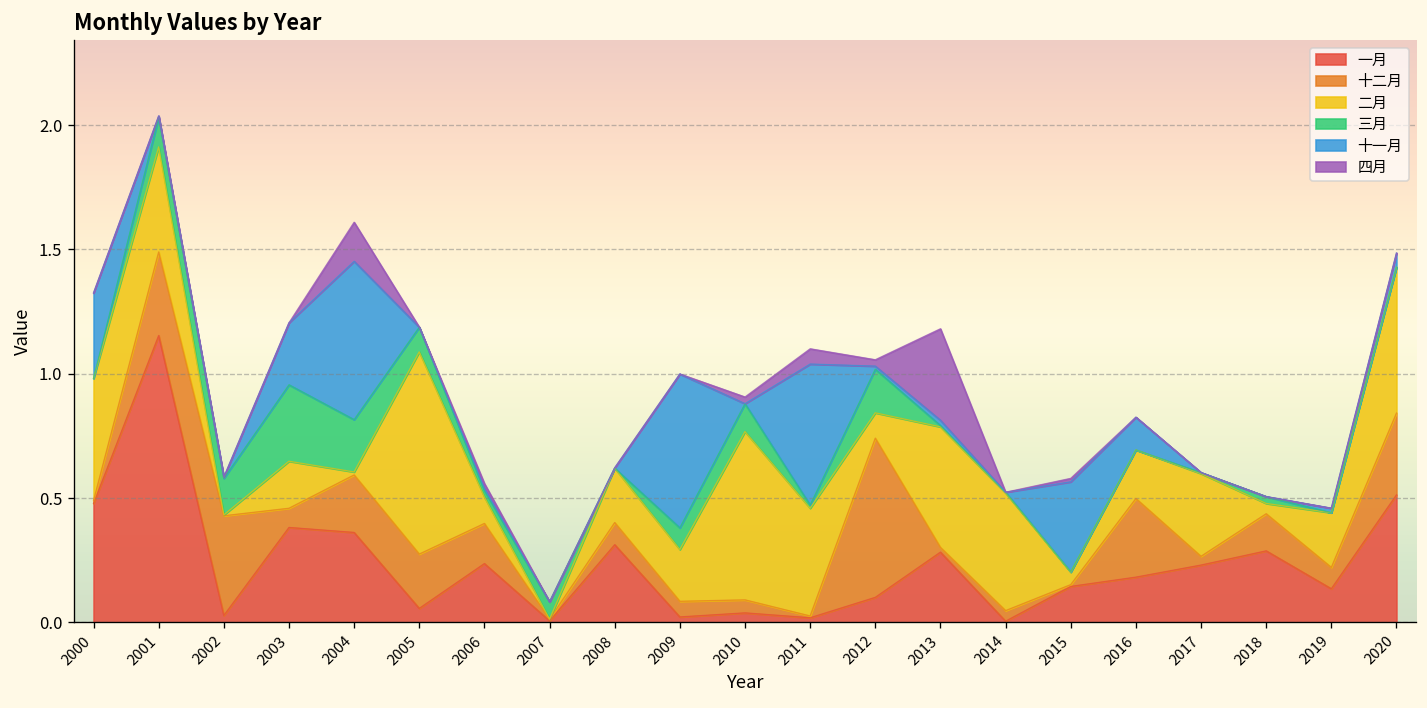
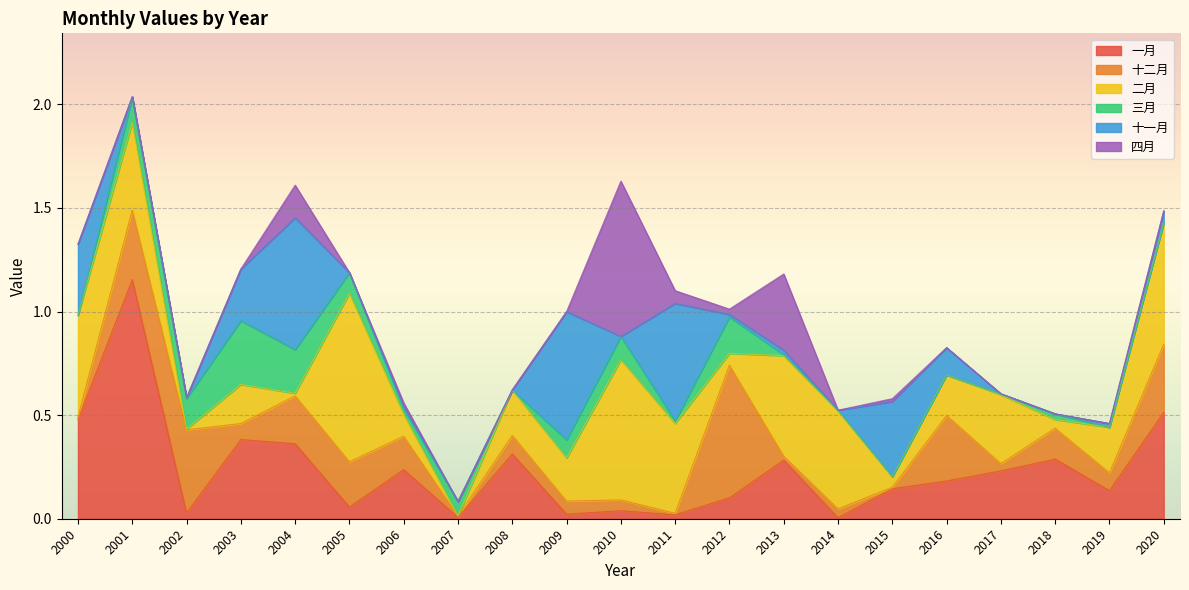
  {
    "二月": {
      "2001": 0.42,
      "2003": 0.19,
      "2005": 0.81,
      "2006": 0.11,
      "2009": 0.21,
      "2010": 0.68,
      "2011": 0.43,
-     "2012": 0.10,
+     "2012": 0.06,
      "2018": 0.04
    },
    "三月": {
      "2003": 0.31,
      "2004": 0.21,
      "2009": 0.09,
      "2011": 0.01,
      "2012": 0.18
    },
    "十一月": {
      "2004": 0.64,
      "2011": 0.57,
      "2012": 0.01,
      "2013": 0.02,
      "2015": 0.36
    },
    "四月": {
      "2004": 0.16,
      "2006": 0.02,
-     "2010": 0.03,
+     "2010": 0.75,
      "2011": 0.06,
      "2012": 0.03,
      "2013": 0.37,
      "2015": 0.01
    }
  }
